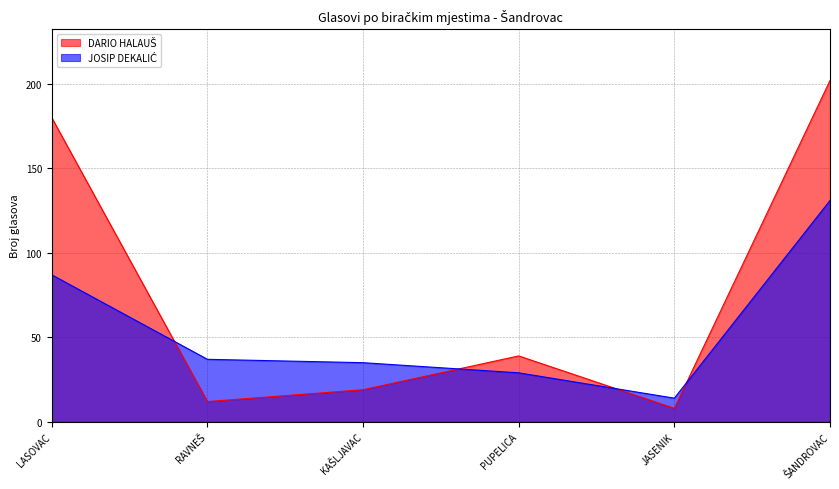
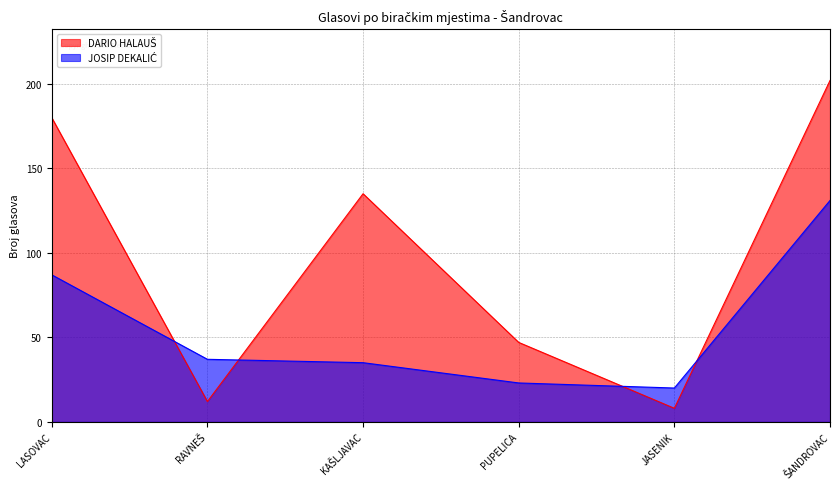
  {
    "DARIO HALAUŠ": {
      "LASOVAC": 180,
      "RAVNEŠ": 12,
-     "KAŠLJAVAC": 19,
-     "PUPELICA": 39,
+     "KAŠLJAVAC": 135,
+     "PUPELICA": 47,
      "JASENIK": 8,
      "ŠANDROVAC": 202
    },
    "JOSIP DEKALIĆ": {
      "LASOVAC": 87,
      "RAVNEŠ": 37,
      "KAŠLJAVAC": 35,
-     "PUPELICA": 29,
-     "JASENIK": 14,
+     "PUPELICA": 23,
+     "JASENIK": 20,
      "ŠANDROVAC": 131
    }
  }
